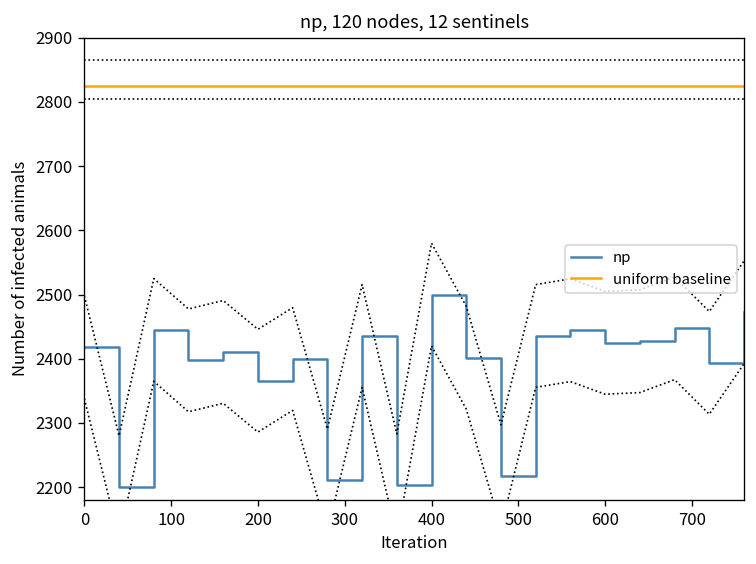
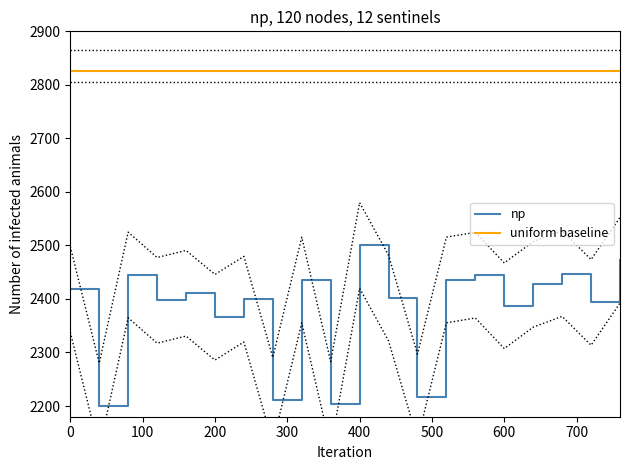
  {
    "np": {
      "0": 2420,
      "200": 2370,
      "400": 2500,
-     "600": 2420
+     "600": 2390
    },
    "uniform baseline": {
      "0": 2830,
      "200": 2830,
      "400": 2830,
      "600": 2830
    }
  }
